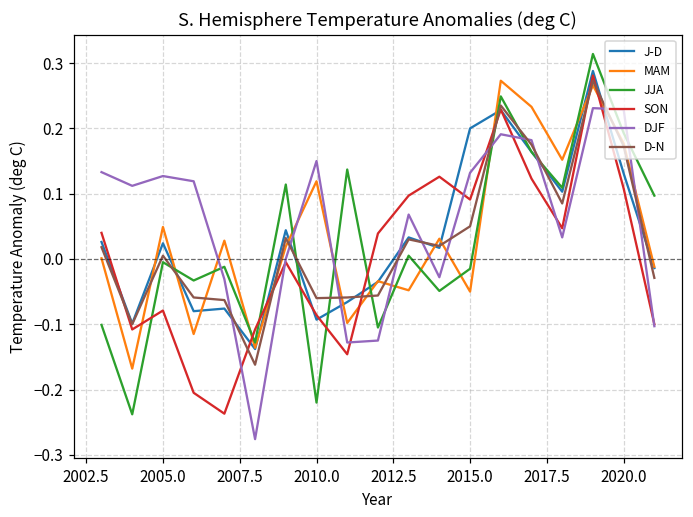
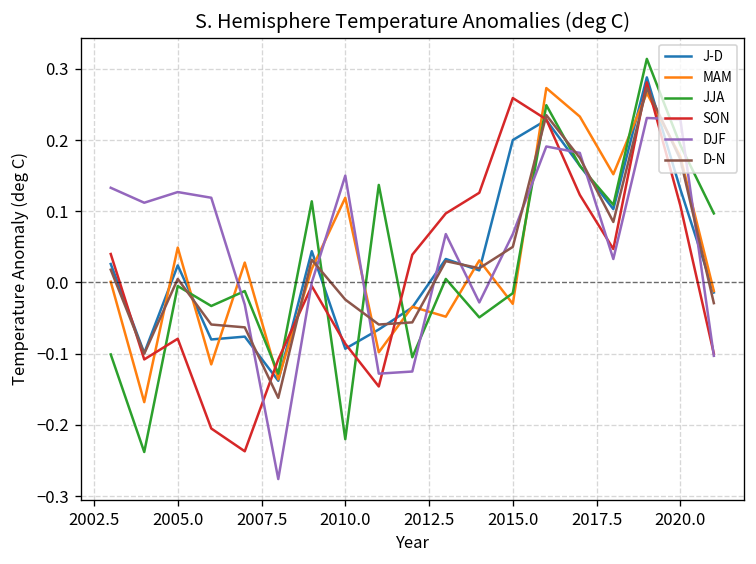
  {
    "J-D": {
      "2005.0": 0.02,
      "2010.0": -0.09,
      "2015.0": 0.20,
      "2020.0": 0.13
    },
    "MAM": {
      "2005.0": 0.05,
      "2010.0": 0.12,
-     "2015.0": -0.05
+     "2015.0": -0.03
    },
    "JJA": {
      "2005.0": -0.01,
      "2010.0": -0.22,
      "2015.0": -0.02
    },
    "SON": {
      "2005.0": -0.08,
      "2010.0": -0.09,
-     "2015.0": 0.09,
+     "2015.0": 0.26,
      "2020.0": 0.11
    },
    "DJF": {
      "2005.0": 0.13,
      "2010.0": 0.15,
-     "2015.0": 0.13
+     "2015.0": 0.07
    },
    "D-N": {
      "2005.0": 0.01,
-     "2010.0": -0.06,
+     "2010.0": -0.02,
      "2015.0": 0.05
    }
  }
